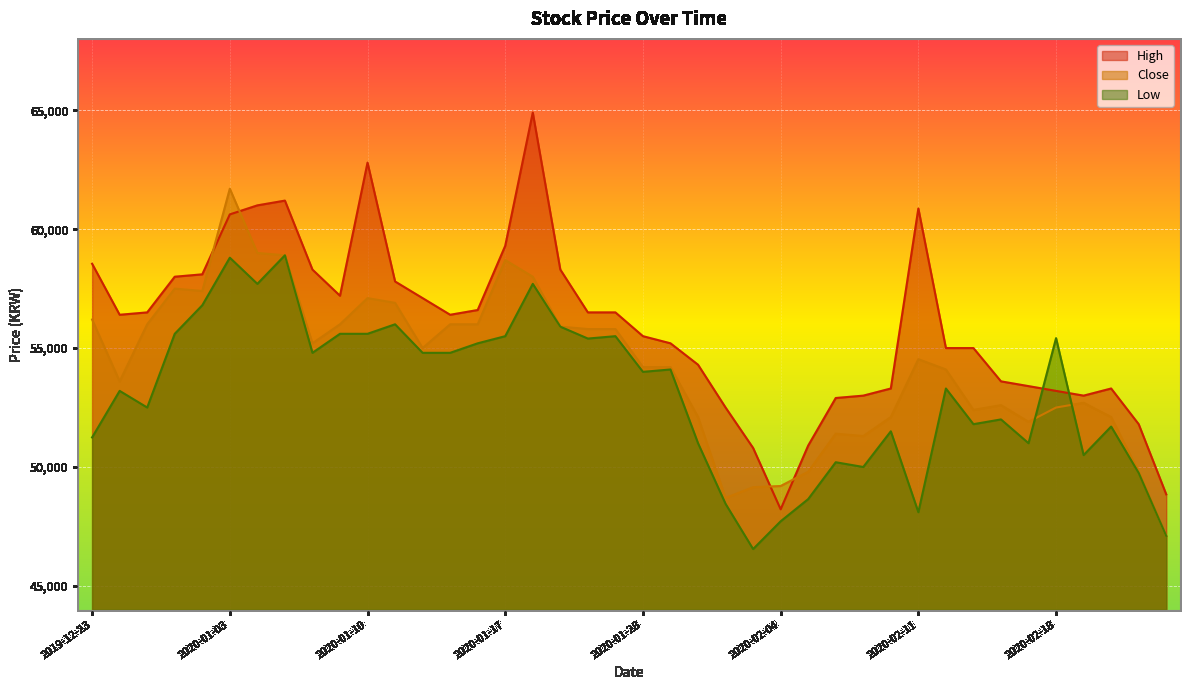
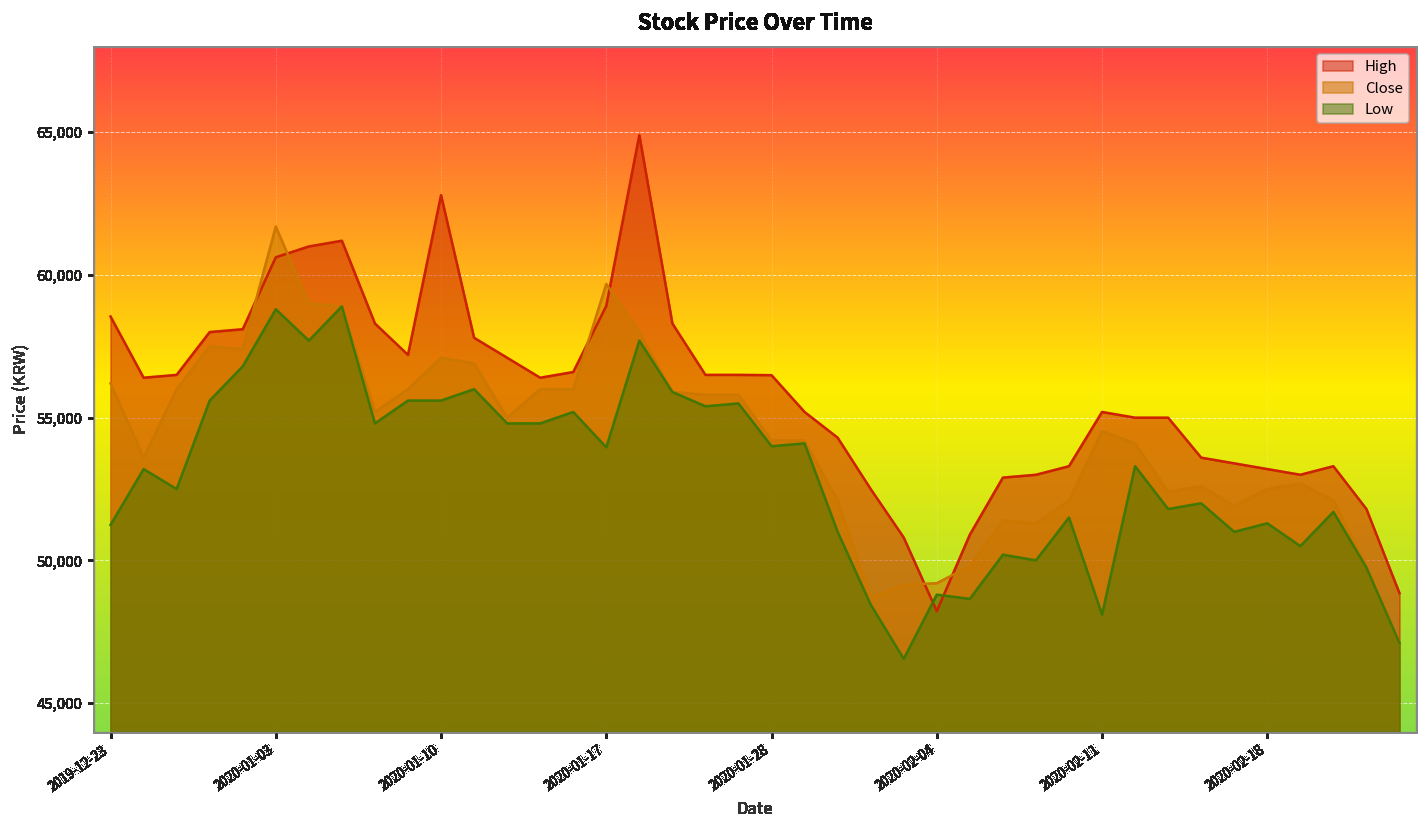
  {
    "High": {
      "2019-12-23": "58,500",
      "2020-01-03": "60,600",
      "2020-01-10": "62,800",
-     "2020-01-17": "59,300",
-     "2020-01-28": "55,500",
+     "2020-01-17": "58,900",
+     "2020-01-28": "56,500",
      "2020-02-04": "48,200",
-     "2020-02-11": "60,900",
+     "2020-02-11": "55,200",
      "2020-02-18": "53,200"
    },
    "Close": {
      "2019-12-23": "56,200",
      "2020-01-03": "61,700",
      "2020-01-10": "57,100",
-     "2020-01-17": "58,700",
+     "2020-01-17": "59,700",
      "2020-01-28": "54,200",
      "2020-02-04": "49,200",
      "2020-02-11": "54,500",
      "2020-02-18": "52,500"
    },
    "Low": {
      "2019-12-23": "51,200",
      "2020-01-03": "58,800",
      "2020-01-10": "55,600",
-     "2020-01-17": "55,500",
+     "2020-01-17": "54,000",
      "2020-01-28": "54,000",
-     "2020-02-04": "47,700",
+     "2020-02-04": "48,800",
      "2020-02-11": "48,100",
-     "2020-02-18": "55,400"
+     "2020-02-18": "51,300"
    }
  }
